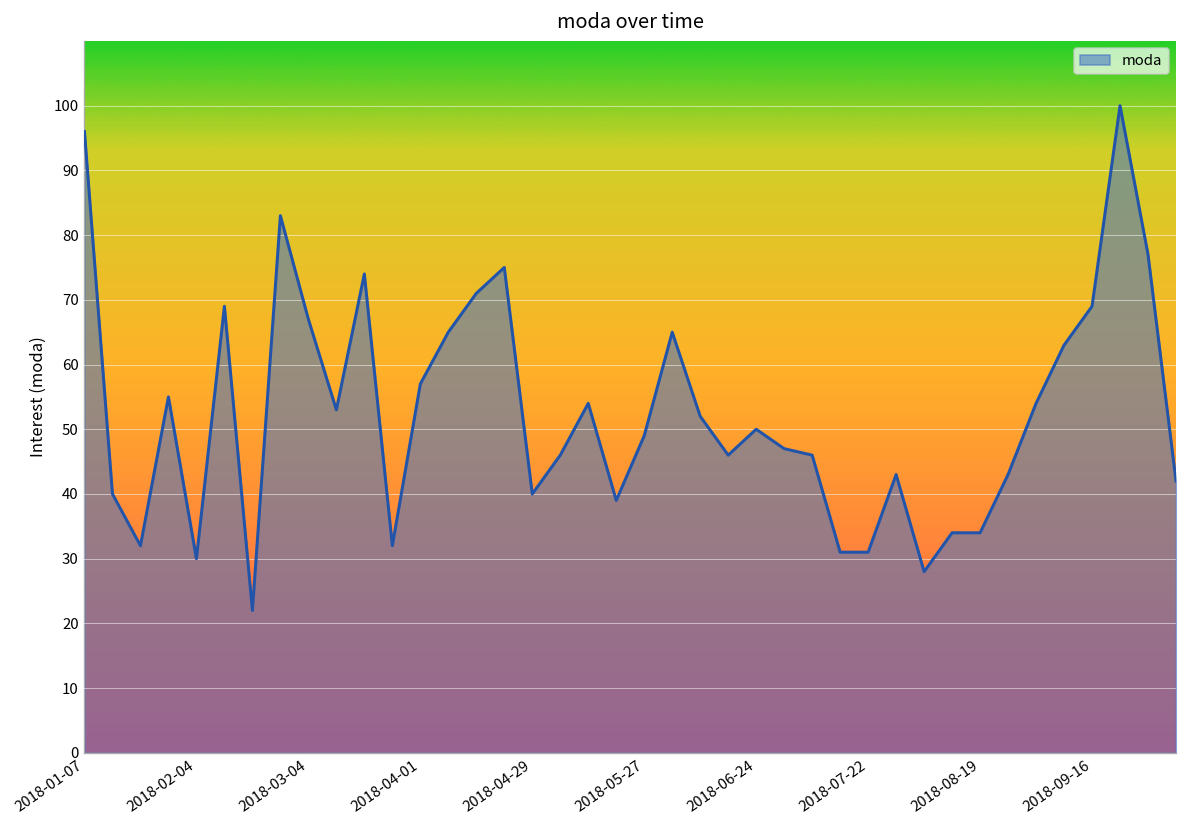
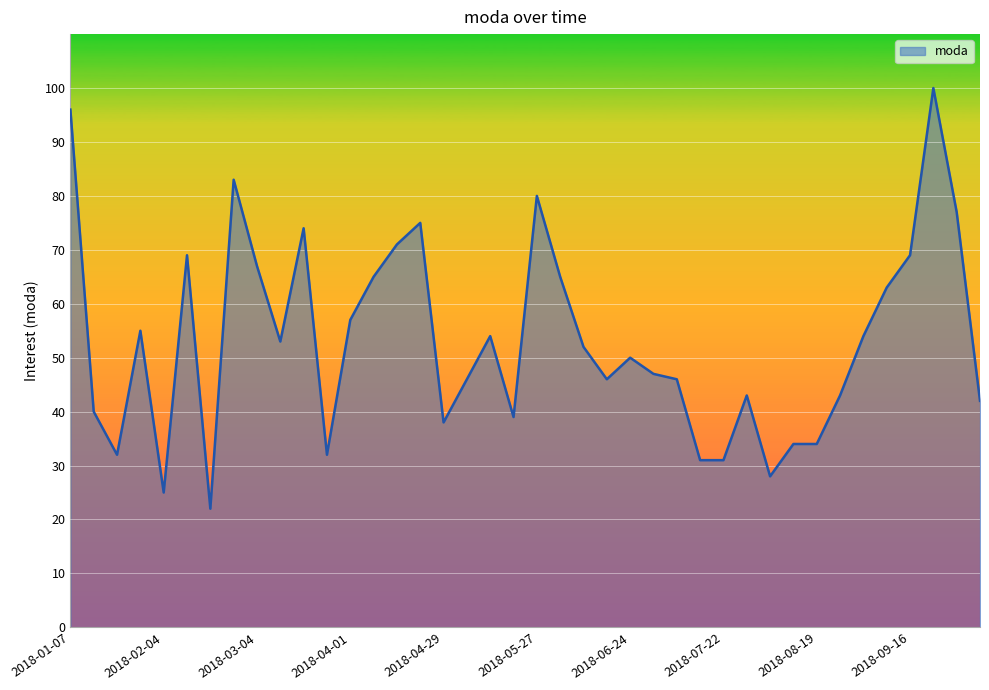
  {
    "2018-01-07": 96,
-   "2018-02-04": 30,
+   "2018-02-04": 25,
    "2018-03-04": 67,
    "2018-04-01": 57,
-   "2018-04-29": 40,
-   "2018-05-27": 49,
+   "2018-04-29": 38,
+   "2018-05-27": 80,
    "2018-06-24": 50,
    "2018-07-22": 31,
    "2018-08-19": 34,
    "2018-09-16": 69
  }
